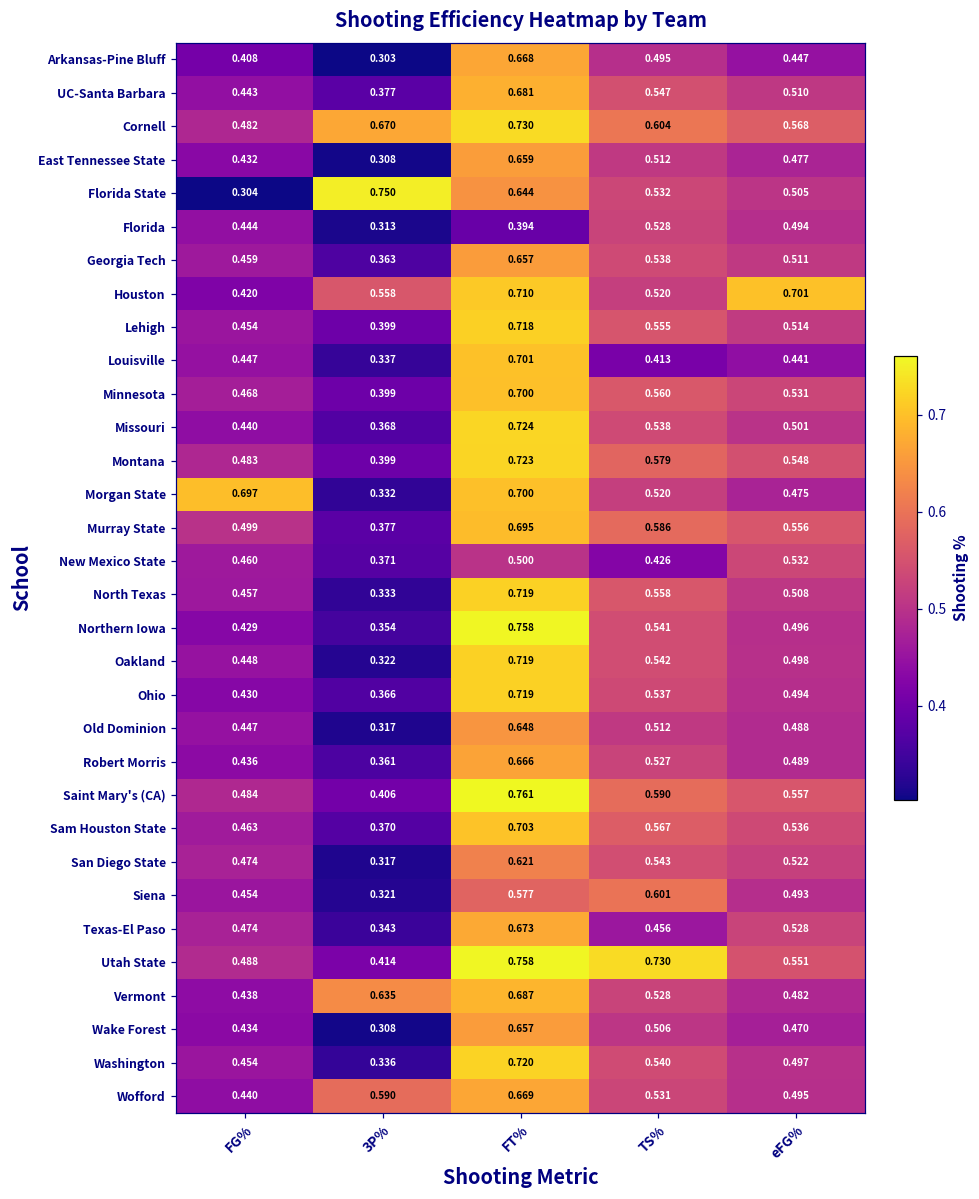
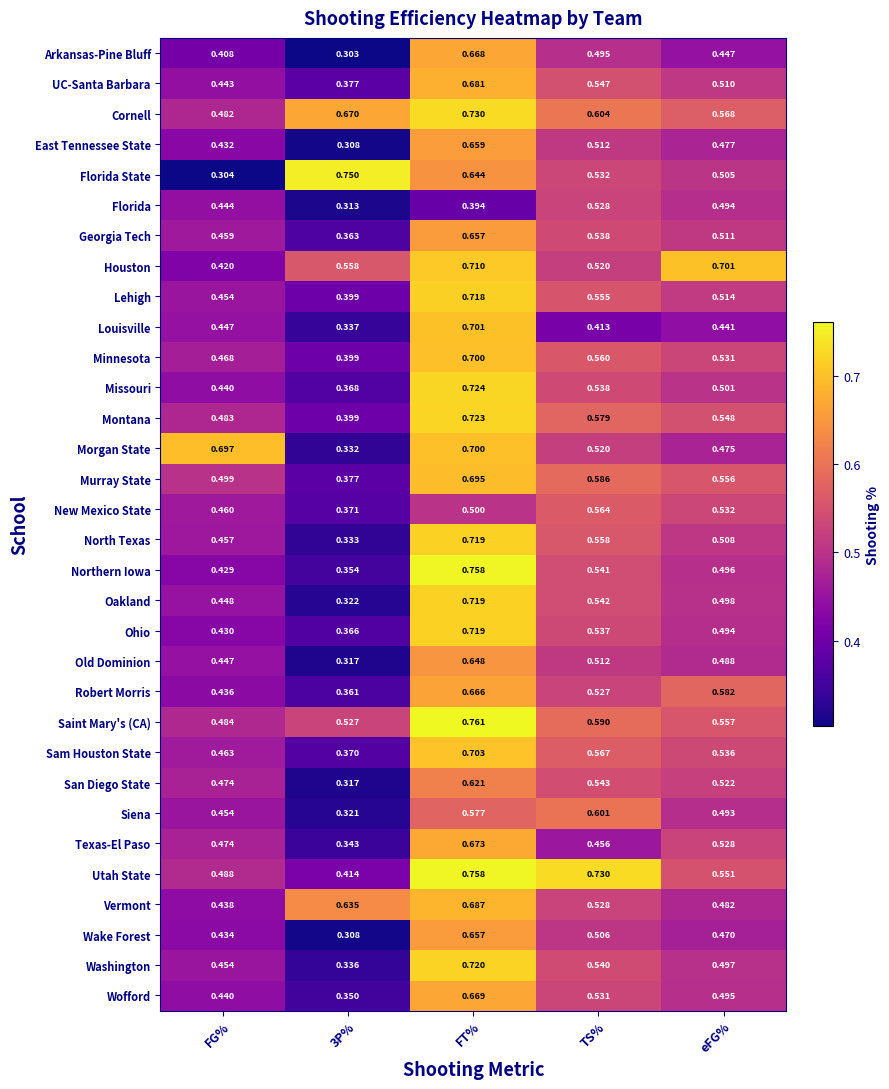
  {
    "Arkansas-Pine Bluff": {
      "FG%": 0.408,
      "3P%": 0.303,
      "FT%": 0.668,
      "TS%": 0.495,
      "eFG%": 0.447
    },
    "UC-Santa Barbara": {
      "FG%": 0.443,
      "3P%": 0.377,
      "FT%": 0.681,
      "TS%": 0.547,
      "eFG%": 0.510
    },
    "Cornell": {
      "FG%": 0.482,
      "3P%": 0.670,
      "FT%": 0.730,
      "TS%": 0.604,
      "eFG%": 0.568
    },
    "East Tennessee State": {
      "FG%": 0.432,
      "3P%": 0.308,
      "FT%": 0.659,
      "TS%": 0.512,
      "eFG%": 0.477
    },
    "Florida State": {
      "FG%": 0.304,
      "3P%": 0.750,
      "FT%": 0.644,
      "TS%": 0.532,
      "eFG%": 0.505
    },
    "Florida": {
      "FG%": 0.444,
      "3P%": 0.313,
      "FT%": 0.394,
      "TS%": 0.528,
      "eFG%": 0.494
    },
    "Georgia Tech": {
      "FG%": 0.459,
      "3P%": 0.363,
      "FT%": 0.657,
      "TS%": 0.538,
      "eFG%": 0.511
    },
    "Houston": {
      "FG%": 0.420,
      "3P%": 0.558,
      "FT%": 0.710,
      "TS%": 0.520,
      "eFG%": 0.701
    },
    "Lehigh": {
      "FG%": 0.454,
      "3P%": 0.399,
      "FT%": 0.718,
      "TS%": 0.555,
      "eFG%": 0.514
    },
    "Louisville": {
      "FG%": 0.447,
      "3P%": 0.337,
      "FT%": 0.701,
      "TS%": 0.413,
      "eFG%": 0.441
    },
    "Minnesota": {
      "FG%": 0.468,
      "3P%": 0.399,
      "FT%": 0.700,
      "TS%": 0.560,
      "eFG%": 0.531
    },
    "Missouri": {
      "FG%": 0.440,
      "3P%": 0.368,
      "FT%": 0.724,
      "TS%": 0.538,
      "eFG%": 0.501
    },
    "Montana": {
      "FG%": 0.483,
      "3P%": 0.399,
      "FT%": 0.723,
      "TS%": 0.579,
      "eFG%": 0.548
    },
    "Morgan State": {
      "FG%": 0.697,
      "3P%": 0.332,
      "FT%": 0.700,
      "TS%": 0.520,
      "eFG%": 0.475
    },
    "Murray State": {
      "FG%": 0.499,
      "3P%": 0.377,
      "FT%": 0.695,
      "TS%": 0.586,
      "eFG%": 0.556
    },
    "New Mexico State": {
      "FG%": 0.460,
      "3P%": 0.371,
      "FT%": 0.500,
-     "TS%": 0.426,
+     "TS%": 0.564,
      "eFG%": 0.532
    },
    "North Texas": {
      "FG%": 0.457,
      "3P%": 0.333,
      "FT%": 0.719,
      "TS%": 0.558,
      "eFG%": 0.508
    },
    "Northern Iowa": {
      "FG%": 0.429,
      "3P%": 0.354,
      "FT%": 0.758,
      "TS%": 0.541,
      "eFG%": 0.496
    },
    "Oakland": {
      "FG%": 0.448,
      "3P%": 0.322,
      "FT%": 0.719,
      "TS%": 0.542,
      "eFG%": 0.498
    },
    "Ohio": {
      "FG%": 0.430,
      "3P%": 0.366,
      "FT%": 0.719,
      "TS%": 0.537,
      "eFG%": 0.494
    },
    "Old Dominion": {
      "FG%": 0.447,
      "3P%": 0.317,
      "FT%": 0.648,
      "TS%": 0.512,
      "eFG%": 0.488
    },
    "Robert Morris": {
      "FG%": 0.436,
      "3P%": 0.361,
      "FT%": 0.666,
      "TS%": 0.527,
-     "eFG%": 0.489
+     "eFG%": 0.582
    },
    "Saint Mary's (CA)": {
      "FG%": 0.484,
-     "3P%": 0.406,
+     "3P%": 0.527,
      "FT%": 0.761,
      "TS%": 0.590,
      "eFG%": 0.557
    },
    "Sam Houston State": {
      "FG%": 0.463,
      "3P%": 0.370,
      "FT%": 0.703,
      "TS%": 0.567,
      "eFG%": 0.536
    },
    "San Diego State": {
      "FG%": 0.474,
      "3P%": 0.317,
      "FT%": 0.621,
      "TS%": 0.543,
      "eFG%": 0.522
    },
    "Siena": {
      "FG%": 0.454,
      "3P%": 0.321,
      "FT%": 0.577,
      "TS%": 0.601,
      "eFG%": 0.493
    },
    "Texas-El Paso": {
      "FG%": 0.474,
      "3P%": 0.343,
      "FT%": 0.673,
      "TS%": 0.456,
      "eFG%": 0.528
    },
    "Utah State": {
      "FG%": 0.488,
      "3P%": 0.414,
      "FT%": 0.758,
      "TS%": 0.730,
      "eFG%": 0.551
    },
    "Vermont": {
      "FG%": 0.438,
      "3P%": 0.635,
      "FT%": 0.687,
      "TS%": 0.528,
      "eFG%": 0.482
    },
    "Wake Forest": {
      "FG%": 0.434,
      "3P%": 0.308,
      "FT%": 0.657,
      "TS%": 0.506,
      "eFG%": 0.470
    },
    "Washington": {
      "FG%": 0.454,
      "3P%": 0.336,
      "FT%": 0.720,
      "TS%": 0.540,
      "eFG%": 0.497
    },
    "Wofford": {
      "FG%": 0.440,
-     "3P%": 0.590,
+     "3P%": 0.350,
      "FT%": 0.669,
      "TS%": 0.531,
      "eFG%": 0.495
    }
  }
